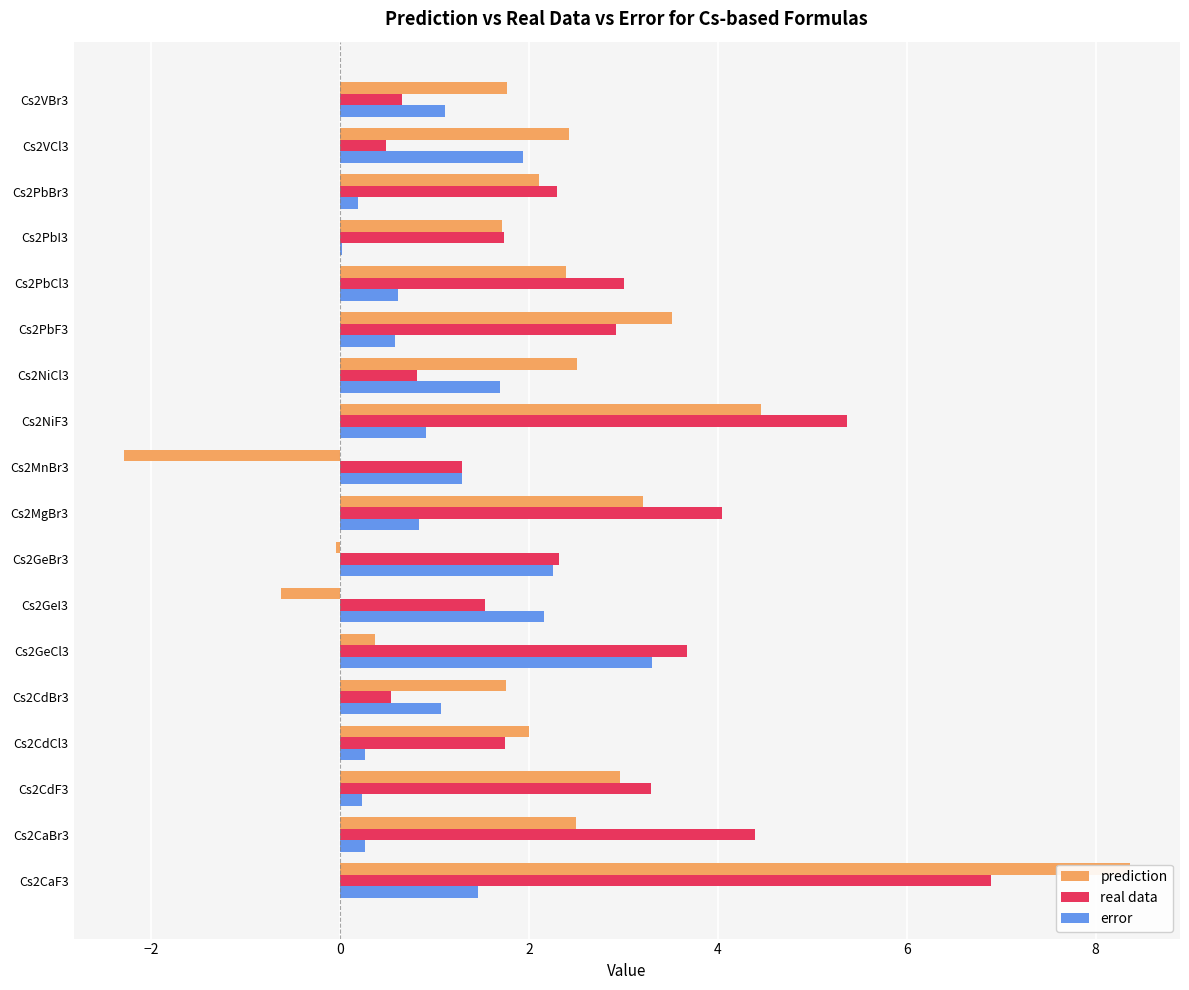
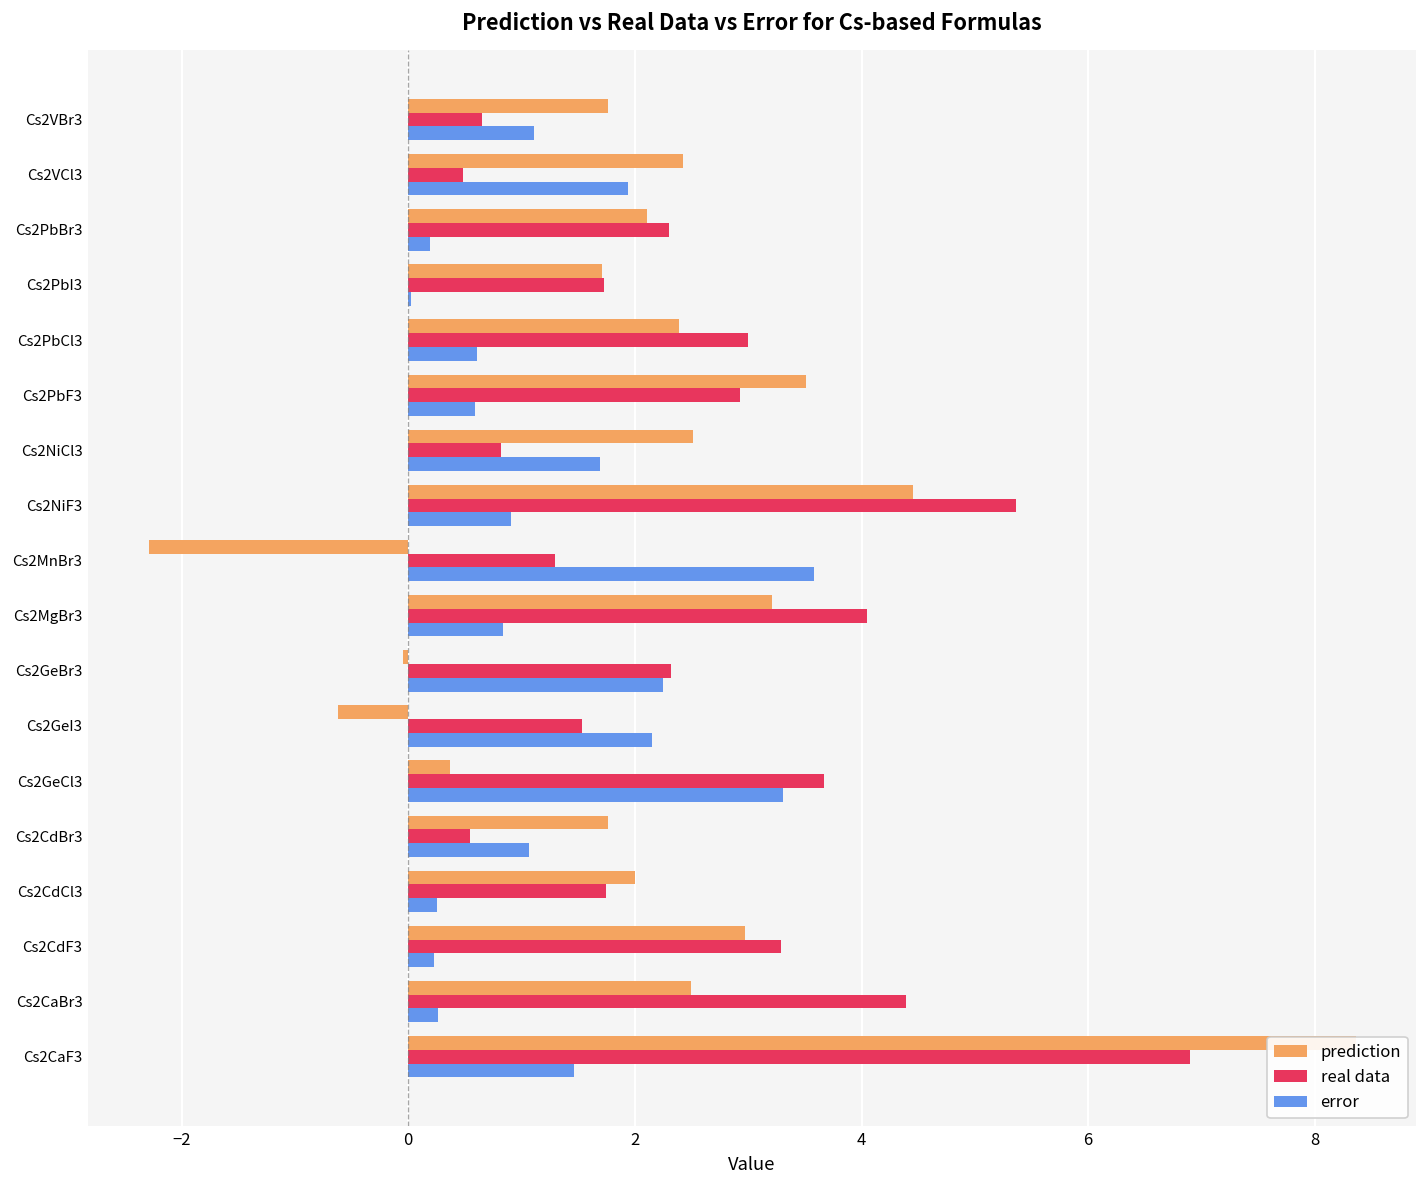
  {
    "prediction": {
      "Cs2VBr3": 1.8,
      "Cs2VCl3": 2.4,
      "Cs2PbBr3": 2.1,
      "Cs2PbI3": 1.7,
      "Cs2PbCl3": 2.4,
      "Cs2PbF3": 3.5,
      "Cs2NiCl3": 2.5,
      "Cs2NiF3": 4.5,
      "Cs2MnBr3": -2.3,
      "Cs2MgBr3": 3.2,
      "Cs2GeBr3": 0.0,
      "Cs2GeI3": -0.6,
      "Cs2GeCl3": 0.4,
      "Cs2CdBr3": 1.8,
      "Cs2CdCl3": 2.0,
      "Cs2CdF3": 3.0,
      "Cs2CaBr3": 2.5
    },
    "real data": {
      "Cs2VBr3": 0.7,
      "Cs2VCl3": 0.5,
      "Cs2PbBr3": 2.3,
      "Cs2PbI3": 1.7,
      "Cs2PbCl3": 3.0,
      "Cs2PbF3": 2.9,
      "Cs2NiCl3": 0.8,
      "Cs2NiF3": 5.4,
      "Cs2MnBr3": 1.3,
      "Cs2MgBr3": 4.0,
      "Cs2GeBr3": 2.3,
      "Cs2GeI3": 1.5,
      "Cs2GeCl3": 3.7,
      "Cs2CdBr3": 0.5,
      "Cs2CdCl3": 1.7,
      "Cs2CdF3": 3.3,
      "Cs2CaBr3": 4.4,
      "Cs2CaF3": 6.9
    },
    "error": {
      "Cs2VBr3": 1.1,
      "Cs2VCl3": 1.9,
      "Cs2PbBr3": 0.2,
      "Cs2PbCl3": 0.6,
      "Cs2PbF3": 0.6,
      "Cs2NiCl3": 1.7,
      "Cs2NiF3": 0.9,
-     "Cs2MnBr3": 1.3,
+     "Cs2MnBr3": 3.6,
      "Cs2MgBr3": 0.8,
      "Cs2GeBr3": 2.2,
      "Cs2GeI3": 2.2,
      "Cs2GeCl3": 3.3,
      "Cs2CdBr3": 1.1,
      "Cs2CdCl3": 0.3,
      "Cs2CdF3": 0.2,
      "Cs2CaBr3": 0.3,
      "Cs2CaF3": 1.5
    }
  }
